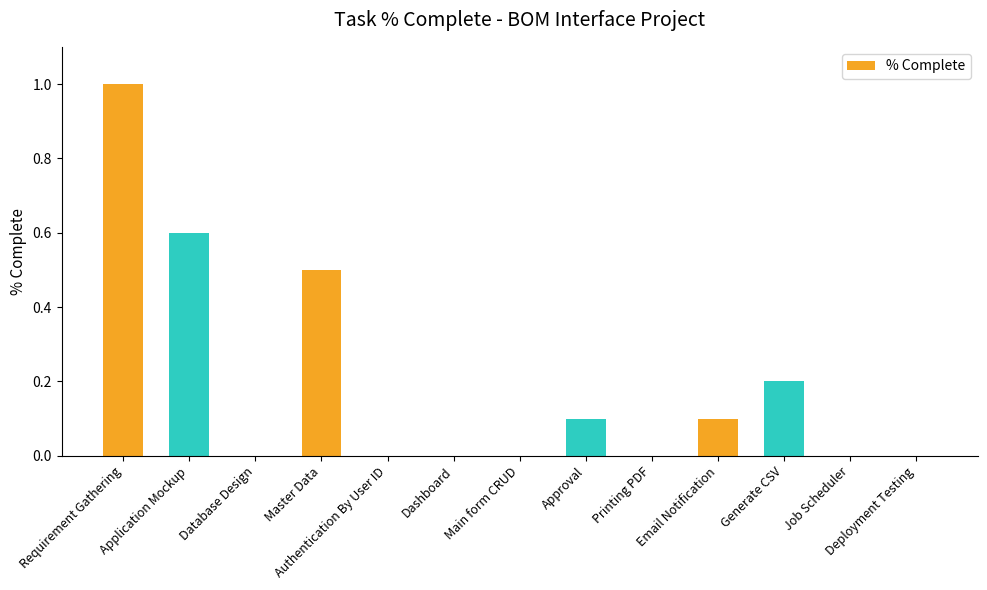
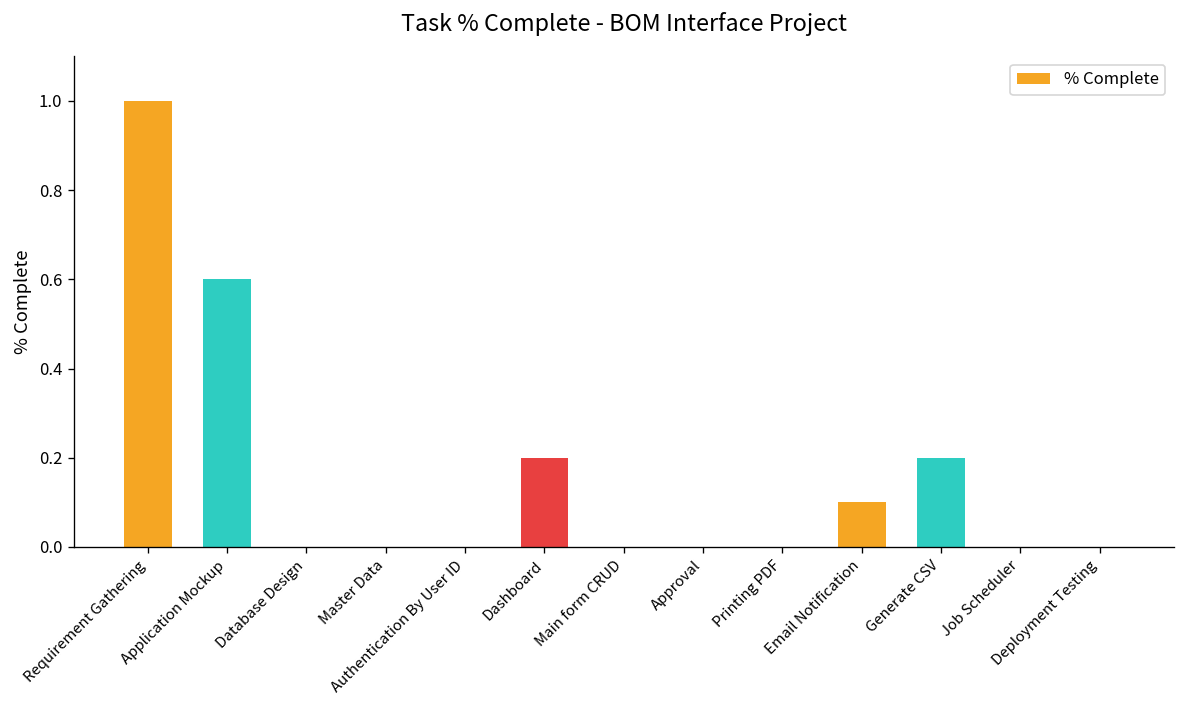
  {
    "Requirement Gathering": 1.0,
    "Application Mockup": 0.6,
    "Database Design": 0.0,
-   "Master Data": 0.5,
+   "Master Data": 0.0,
    "Authentication By User ID": 0.0,
-   "Dashboard": 0.0,
+   "Dashboard": 0.2,
    "Main form CRUD": 0.0,
-   "Approval": 0.1,
+   "Approval": 0.0,
    "Printing PDF": 0.0,
    "Email Notification": 0.1,
    "Generate CSV": 0.2,
    "Job Scheduler": 0.0,
    "Deployment Testing": 0.0
  }
